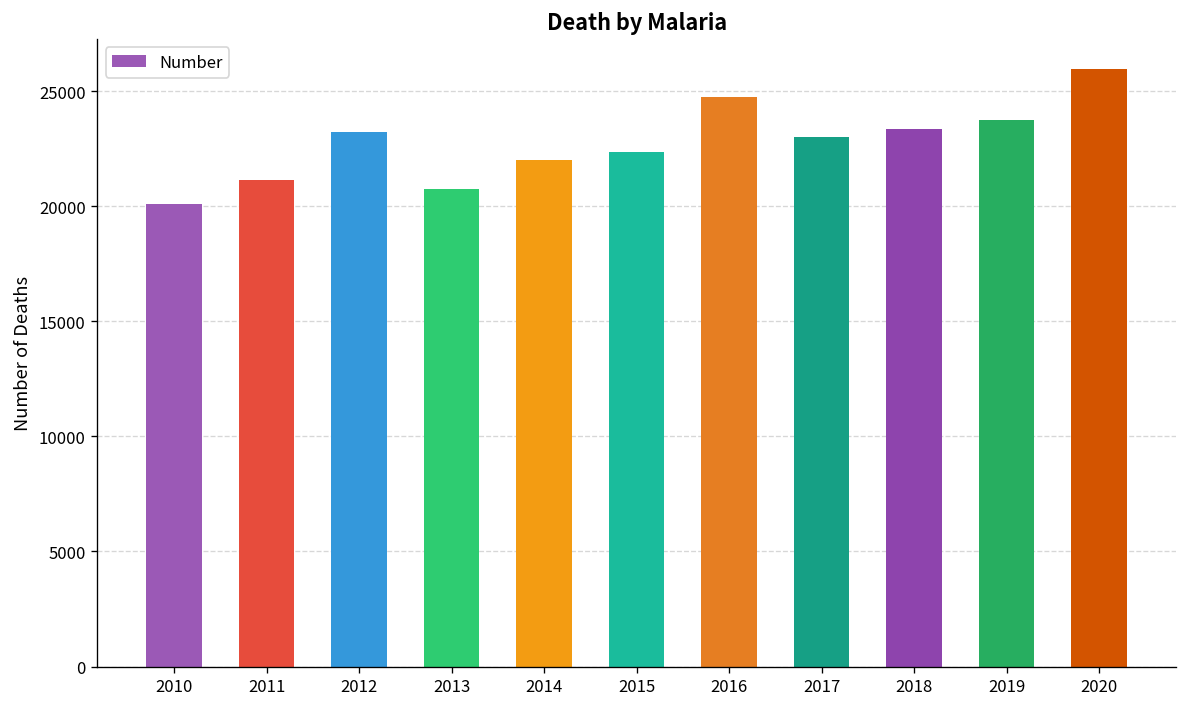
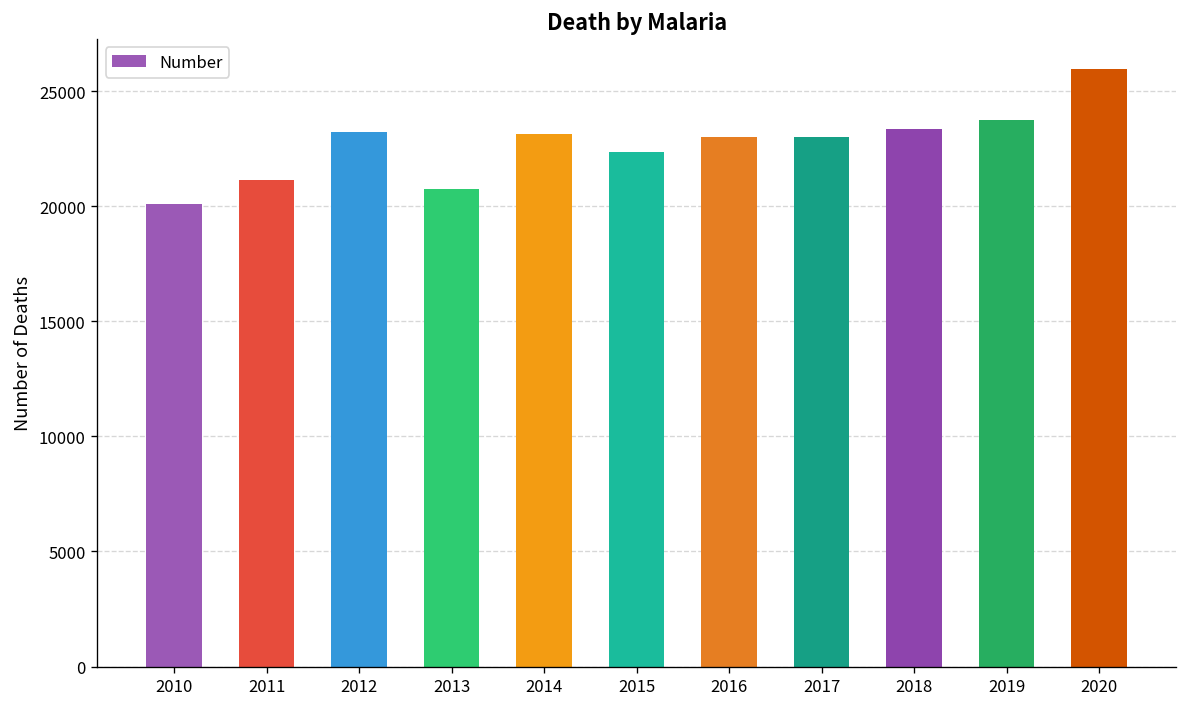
  {
    "2010": 20100,
    "2011": 21100,
    "2012": 23200,
    "2013": 20700,
-   "2014": 22000,
+   "2014": 23100,
    "2015": 22400,
-   "2016": 24700,
+   "2016": 23000,
    "2017": 23000,
    "2018": 23400,
    "2019": 23700,
    "2020": 26000
  }
